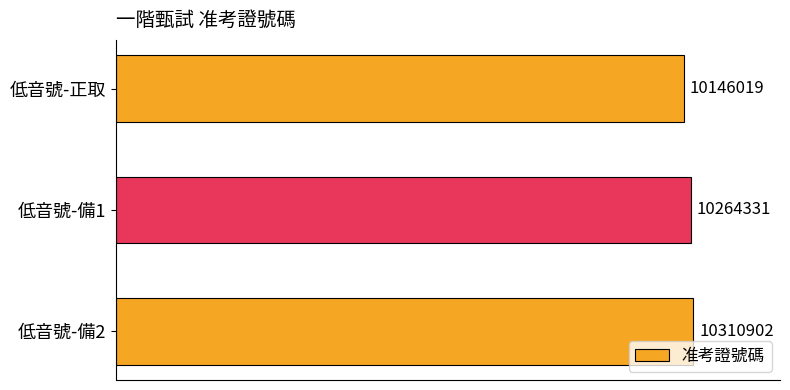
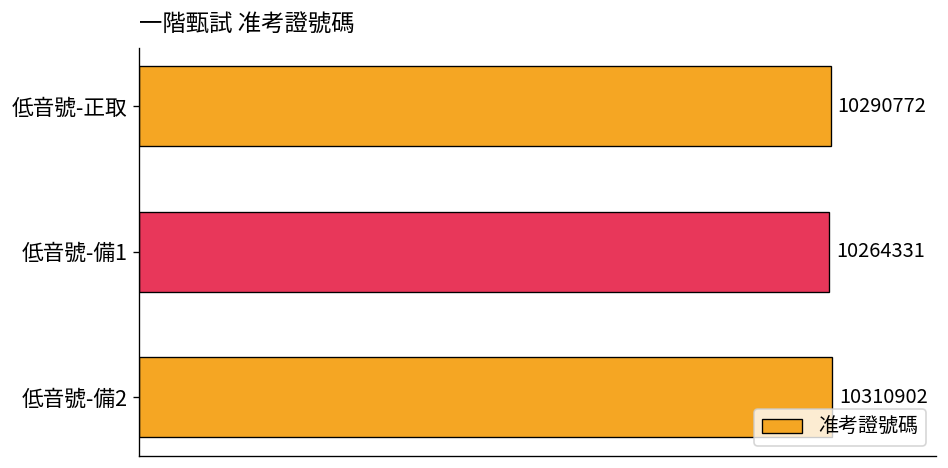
  {
-   "低音號-正取": 10146019,
+   "低音號-正取": 10290772,
    "低音號-備1": 10264331,
    "低音號-備2": 10310902
  }
